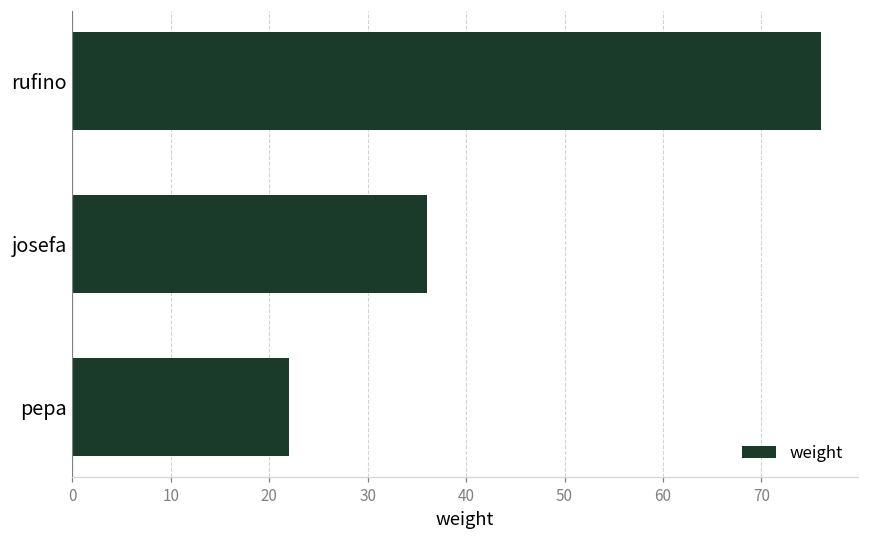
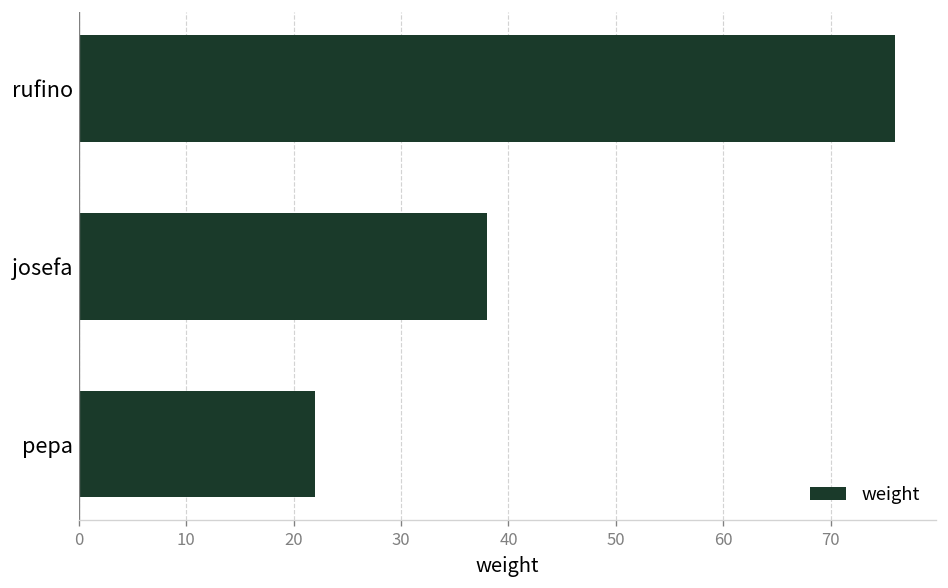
  {
    "rufino": 76,
-   "josefa": 36,
+   "josefa": 38,
    "pepa": 22
  }
